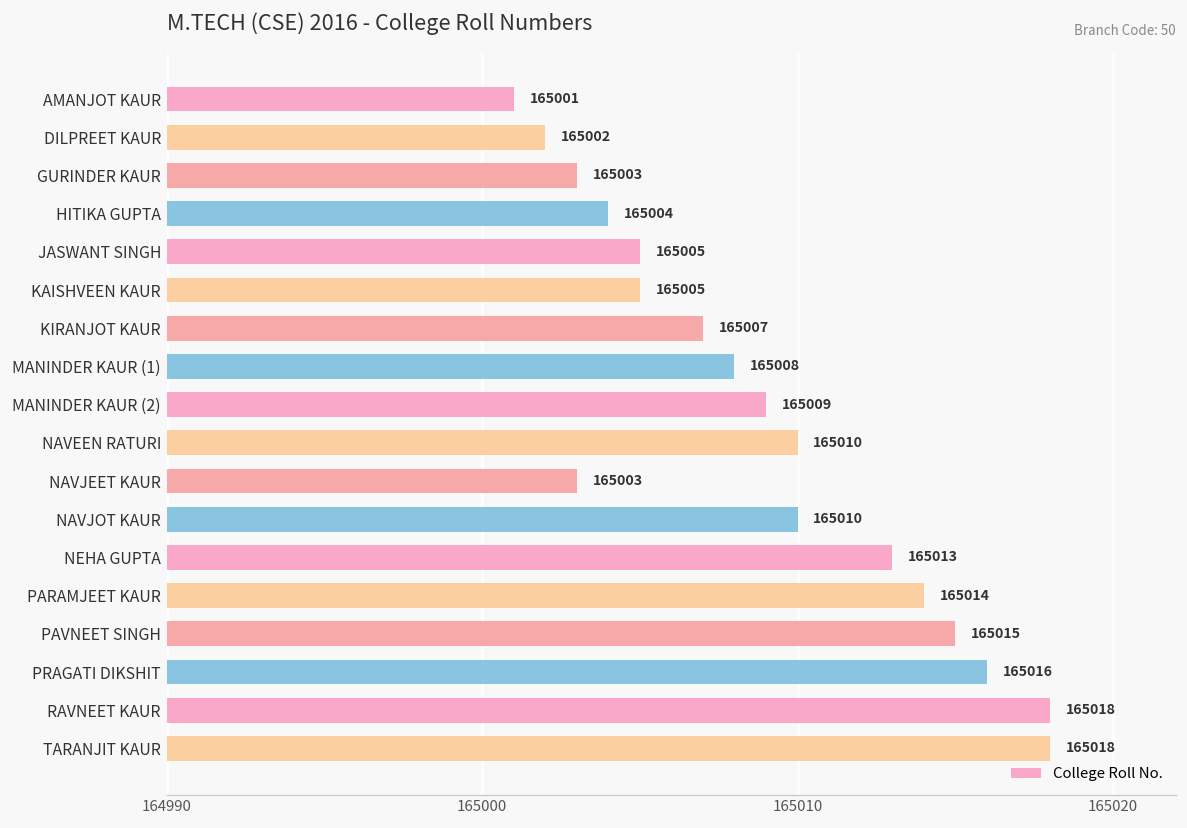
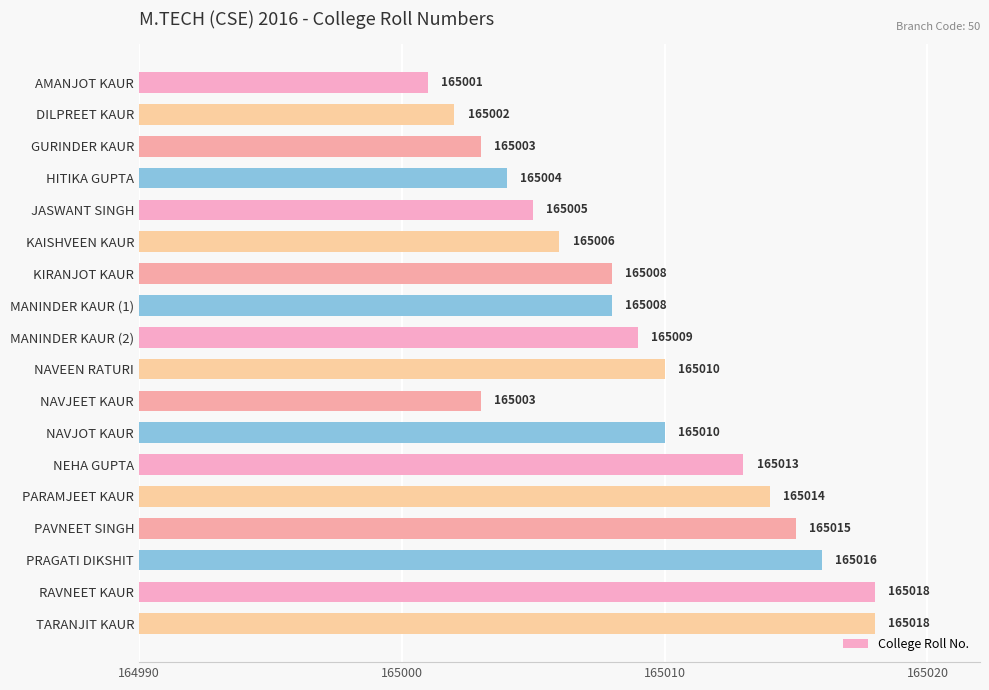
  {
    "AMANJOT KAUR": 165001,
    "DILPREET KAUR": 165002,
    "GURINDER KAUR": 165003,
    "HITIKA GUPTA": 165004,
    "JASWANT SINGH": 165005,
-   "KAISHVEEN KAUR": 165005,
-   "KIRANJOT KAUR": 165007,
+   "KAISHVEEN KAUR": 165006,
+   "KIRANJOT KAUR": 165008,
    "MANINDER KAUR (1)": 165008,
    "MANINDER KAUR (2)": 165009,
    "NAVEEN RATURI": 165010,
    "NAVJEET KAUR": 165003,
    "NAVJOT KAUR": 165010,
    "NEHA GUPTA": 165013,
    "PARAMJEET KAUR": 165014,
    "PAVNEET SINGH": 165015,
    "PRAGATI DIKSHIT": 165016,
    "RAVNEET KAUR": 165018,
    "TARANJIT KAUR": 165018
  }
